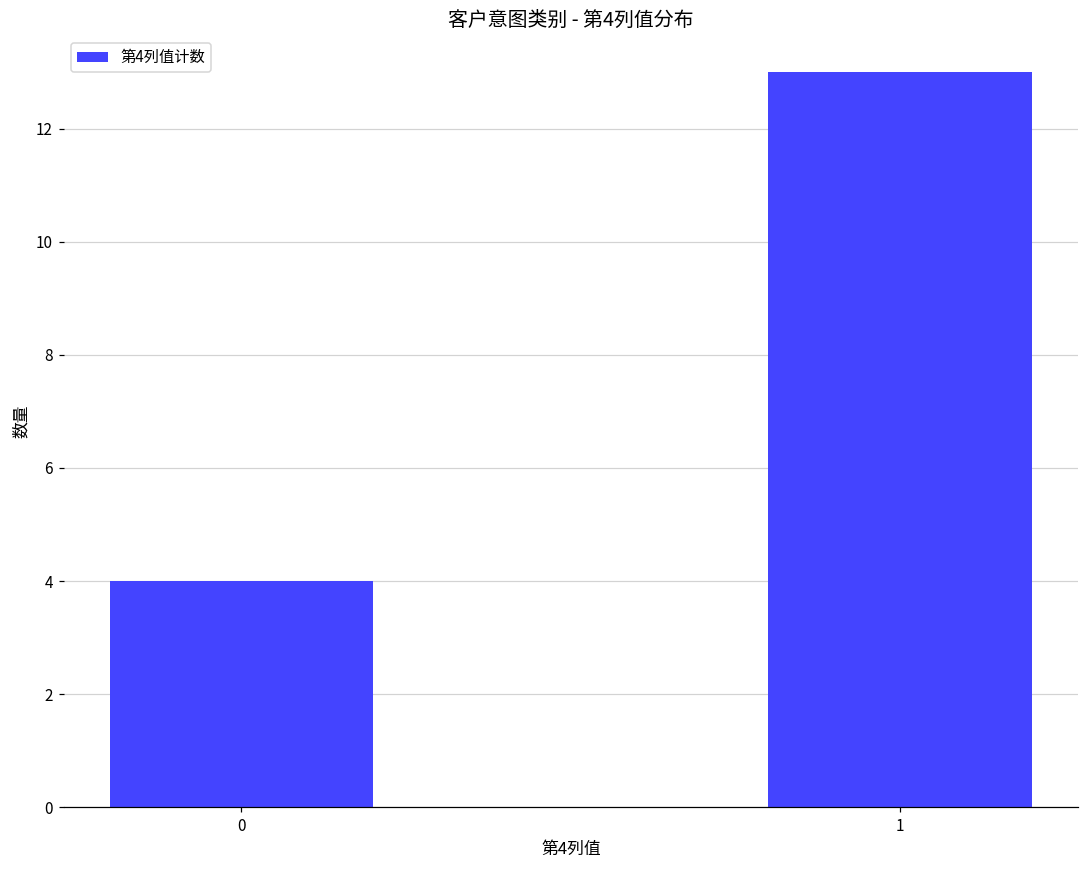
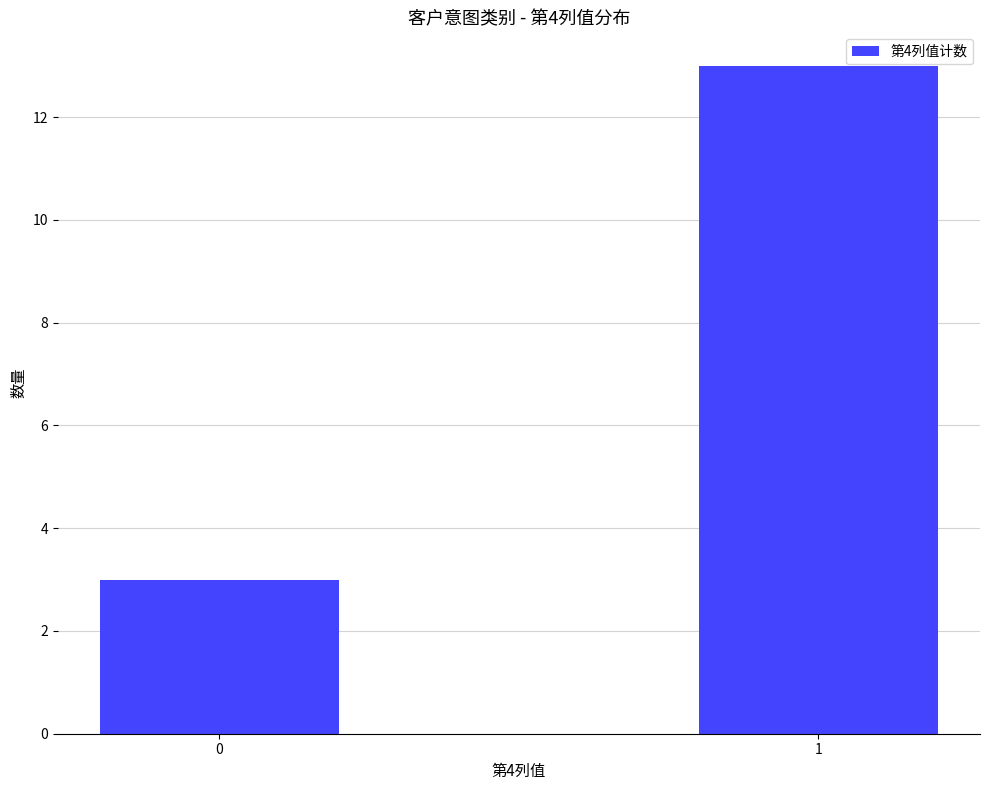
  {
-   "0": 4,
+   "0": 3,
    "1": 13
  }
